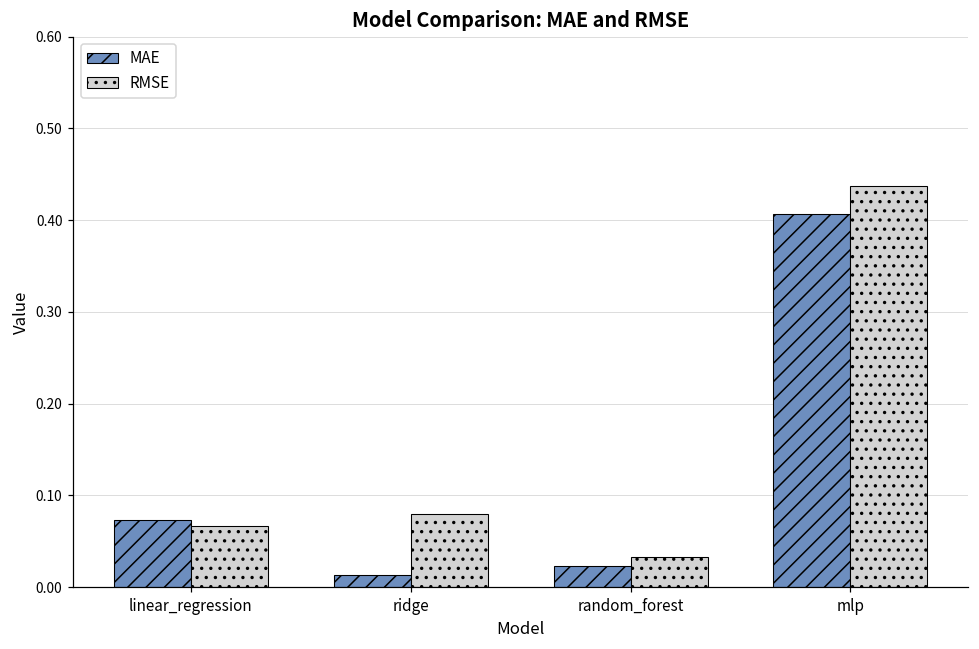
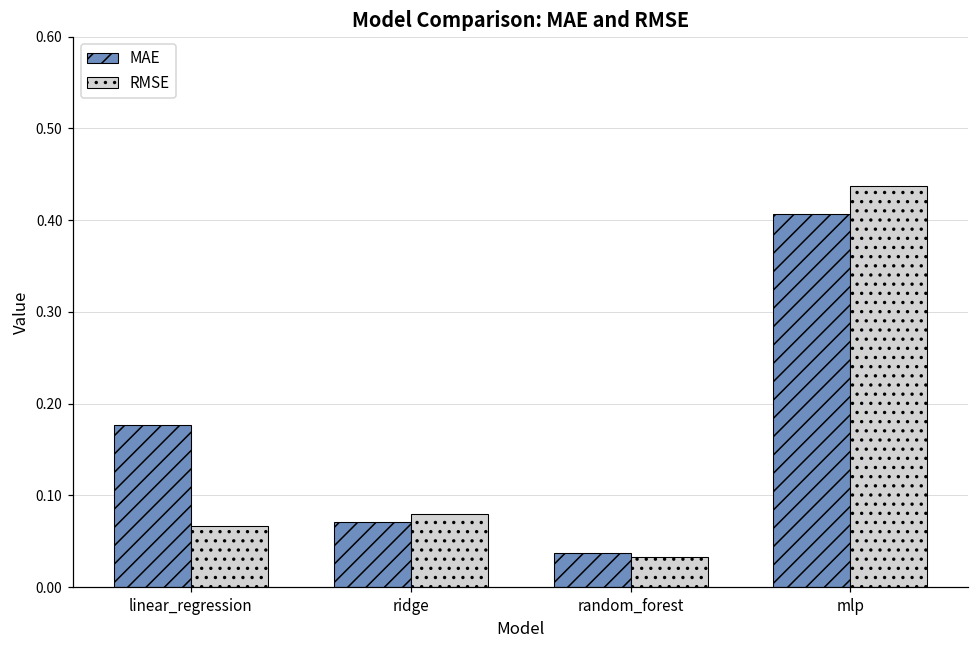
  {
    "MAE": {
-     "linear_regression": 0.07,
-     "ridge": 0.01,
-     "random_forest": 0.02,
+     "linear_regression": 0.18,
+     "ridge": 0.07,
+     "random_forest": 0.04,
      "mlp": 0.41
    },
    "RMSE": {
      "linear_regression": 0.07,
      "ridge": 0.08,
      "random_forest": 0.03,
      "mlp": 0.44
    }
  }
